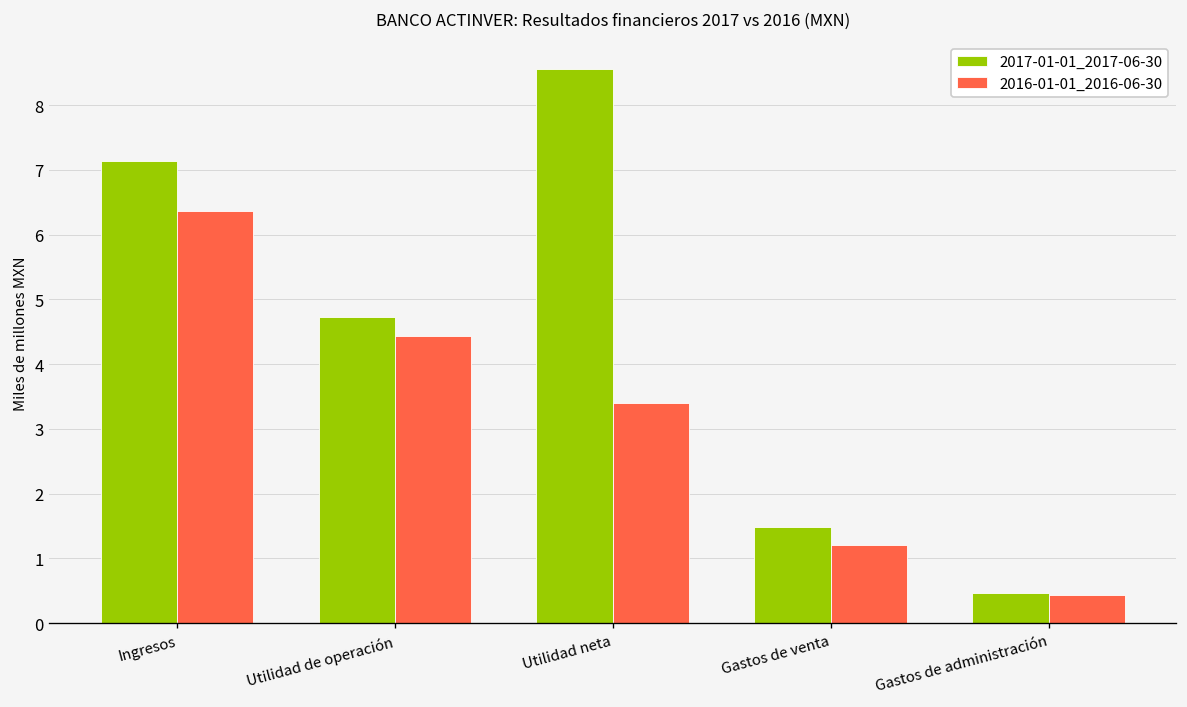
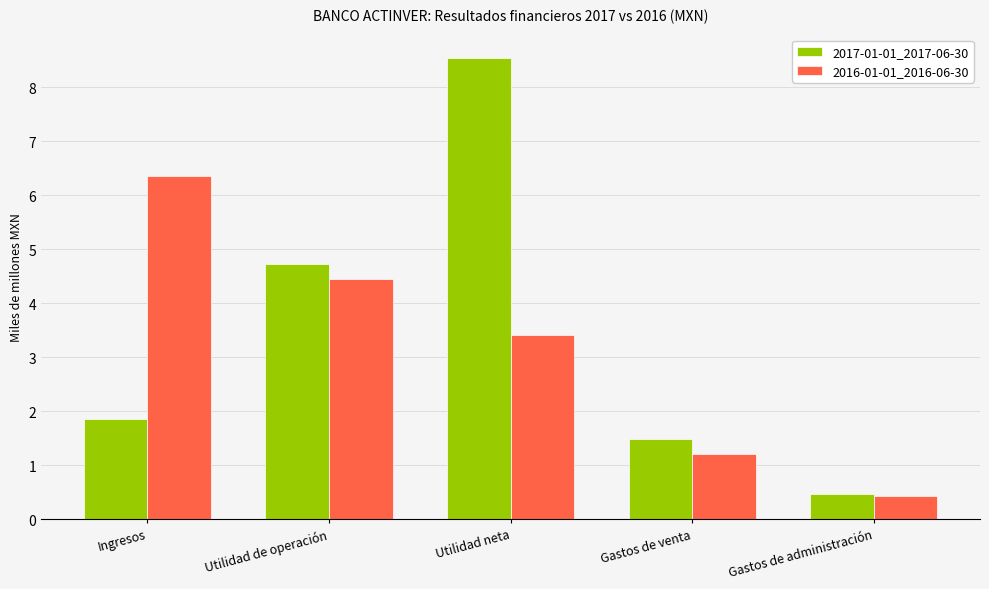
  {
    "2017-01-01_2017-06-30": {
-     "Ingresos": 7.1,
+     "Ingresos": 1.8,
      "Utilidad de operación": 4.7,
      "Utilidad neta": 8.6,
      "Gastos de venta": 1.5,
      "Gastos de administración": 0.5
    },
    "2016-01-01_2016-06-30": {
      "Ingresos": 6.4,
      "Utilidad de operación": 4.4,
      "Utilidad neta": 3.4,
      "Gastos de venta": 1.2,
      "Gastos de administración": 0.4
    }
  }
